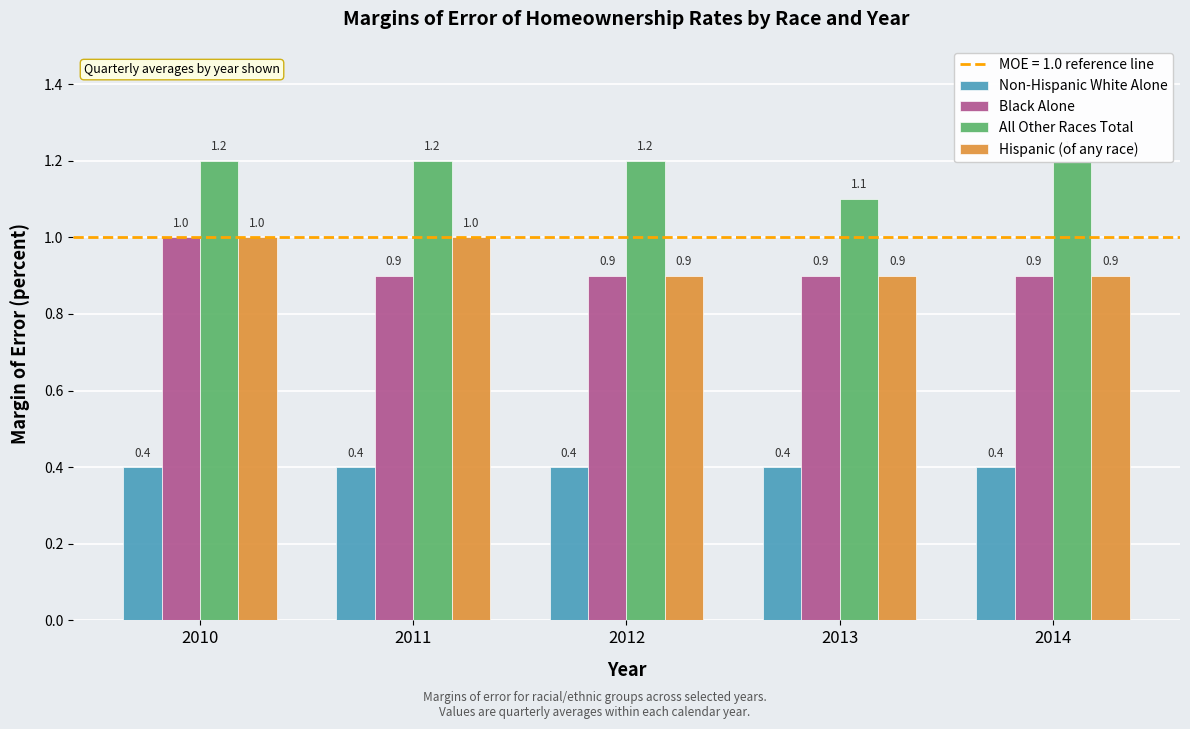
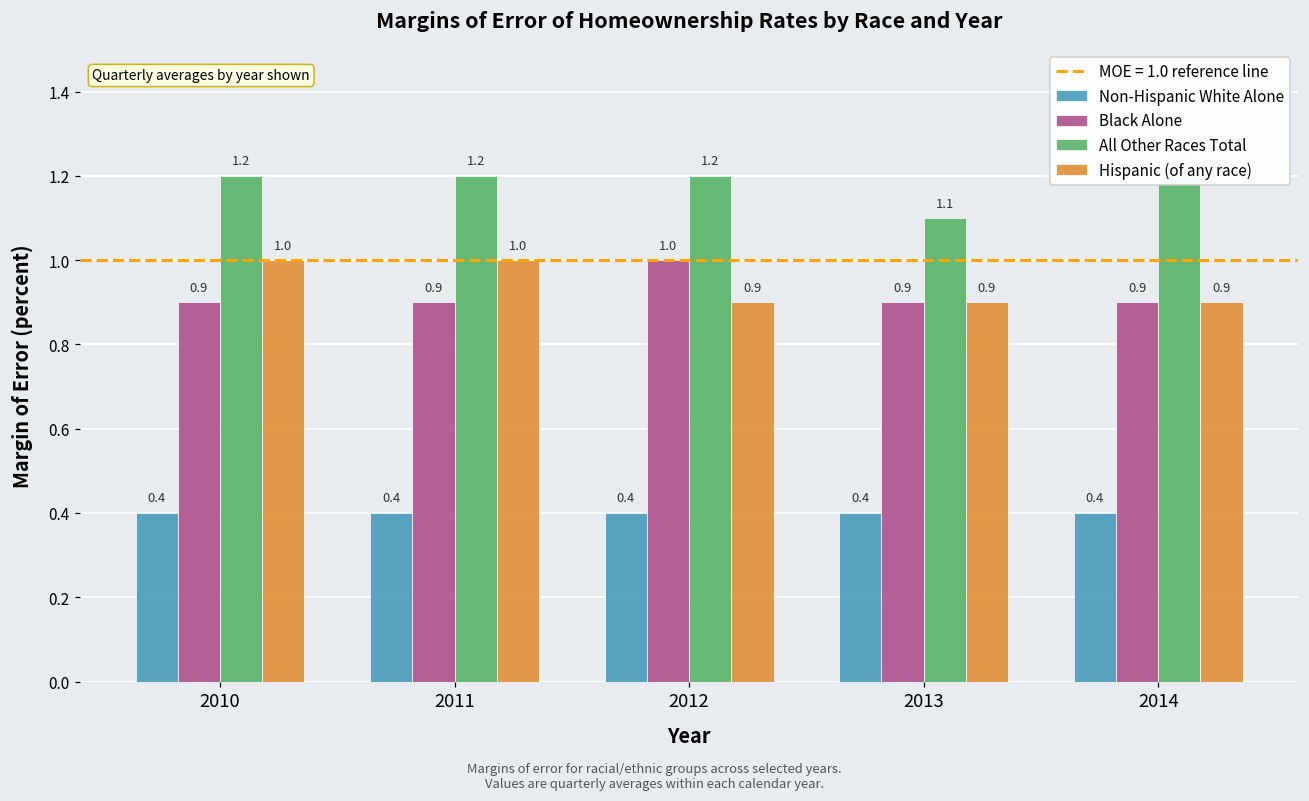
  {
    "Non-Hispanic White Alone": {
      "2010": 0.4,
      "2011": 0.4,
      "2012": 0.4,
      "2013": 0.4,
      "2014": 0.4
    },
    "Black Alone": {
-     "2010": 1.0,
+     "2010": 0.9,
      "2011": 0.9,
-     "2012": 0.9,
+     "2012": 1.0,
      "2013": 0.9,
      "2014": 0.9
    },
    "All Other Races Total": {
      "2010": 1.2,
      "2011": 1.2,
      "2012": 1.2,
      "2013": 1.1
    },
    "Hispanic (of any race)": {
      "2010": 1.0,
      "2011": 1.0,
      "2012": 0.9,
      "2013": 0.9,
      "2014": 0.9
    }
  }
